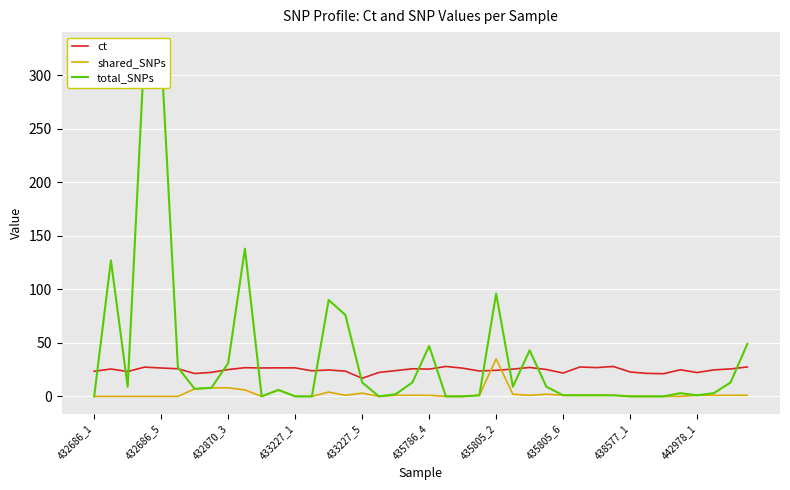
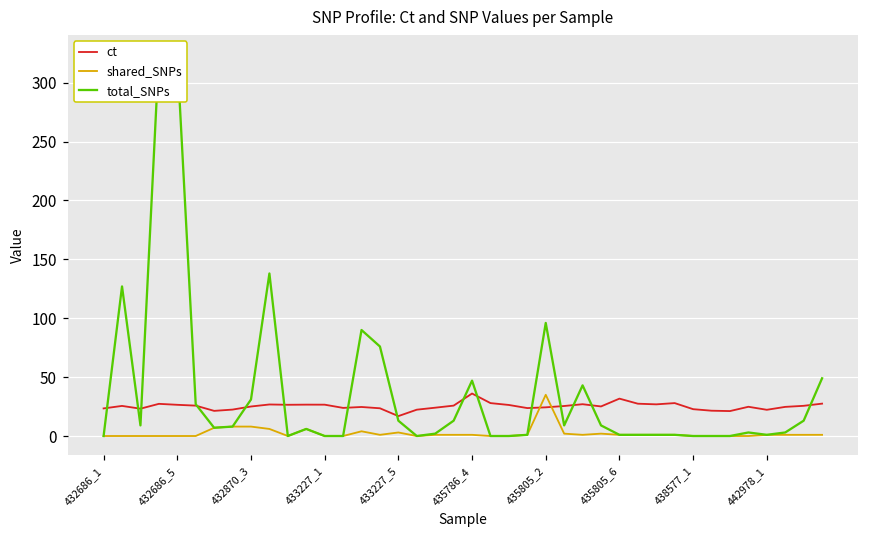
  {
    "ct": {
      "432686_1": 23,
      "432686_5": 26,
      "432870_3": 25,
      "433227_1": 27,
      "433227_5": 17,
-     "435786_4": 25,
+     "435786_4": 36,
      "435805_2": 24,
-     "435805_6": 22,
+     "435805_6": 32,
      "438577_1": 23,
      "442978_1": 22
    },
    "shared_SNPs": {
      "432686_5": 0,
      "432870_3": 8,
      "433227_5": 3,
      "435786_4": 1,
      "435805_2": 35
    },
    "total_SNPs": {
      "432870_3": 31,
      "433227_5": 13,
      "435786_4": 47,
      "435805_2": 96
    }
  }
